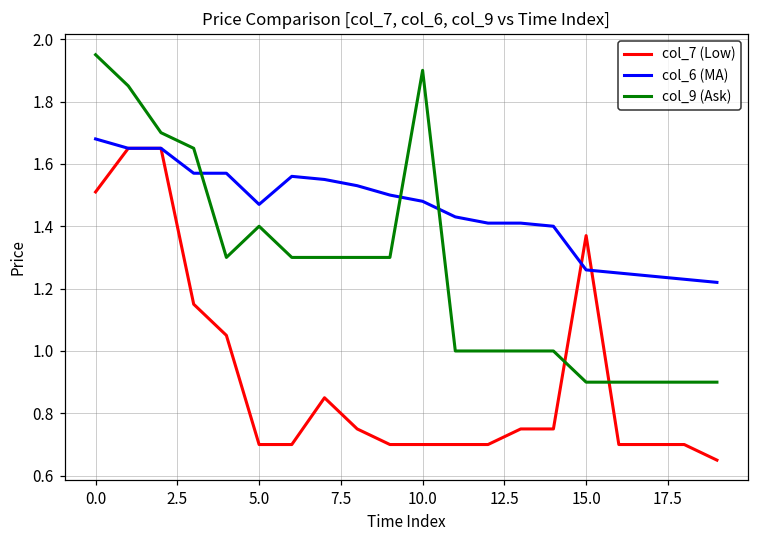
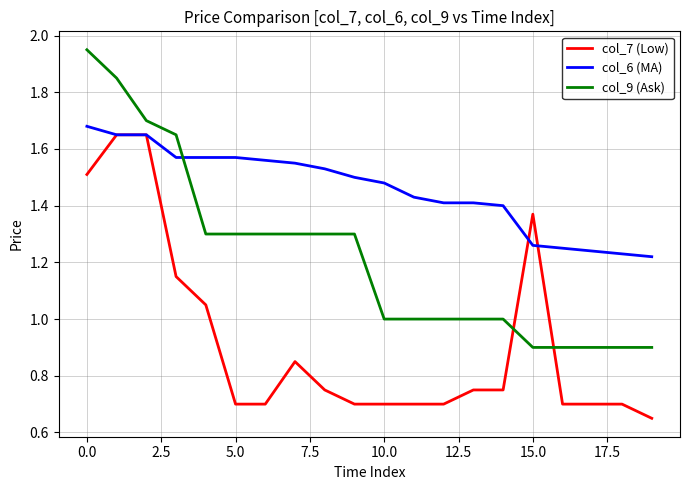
  {
    "col_7 (Low)": {
      "0.0": 1.51,
      "5.0": 0.70,
      "10.0": 0.70,
      "15.0": 1.37
    },
    "col_6 (MA)": {
      "0.0": 1.68,
-     "5.0": 1.47,
+     "5.0": 1.57,
      "10.0": 1.48,
      "15.0": 1.26
    },
    "col_9 (Ask)": {
      "0.0": 1.95,
-     "5.0": 1.4,
-     "10.0": 1.9,
+     "5.0": 1.3,
+     "10.0": 1.0,
      "15.0": 0.9
    }
  }
